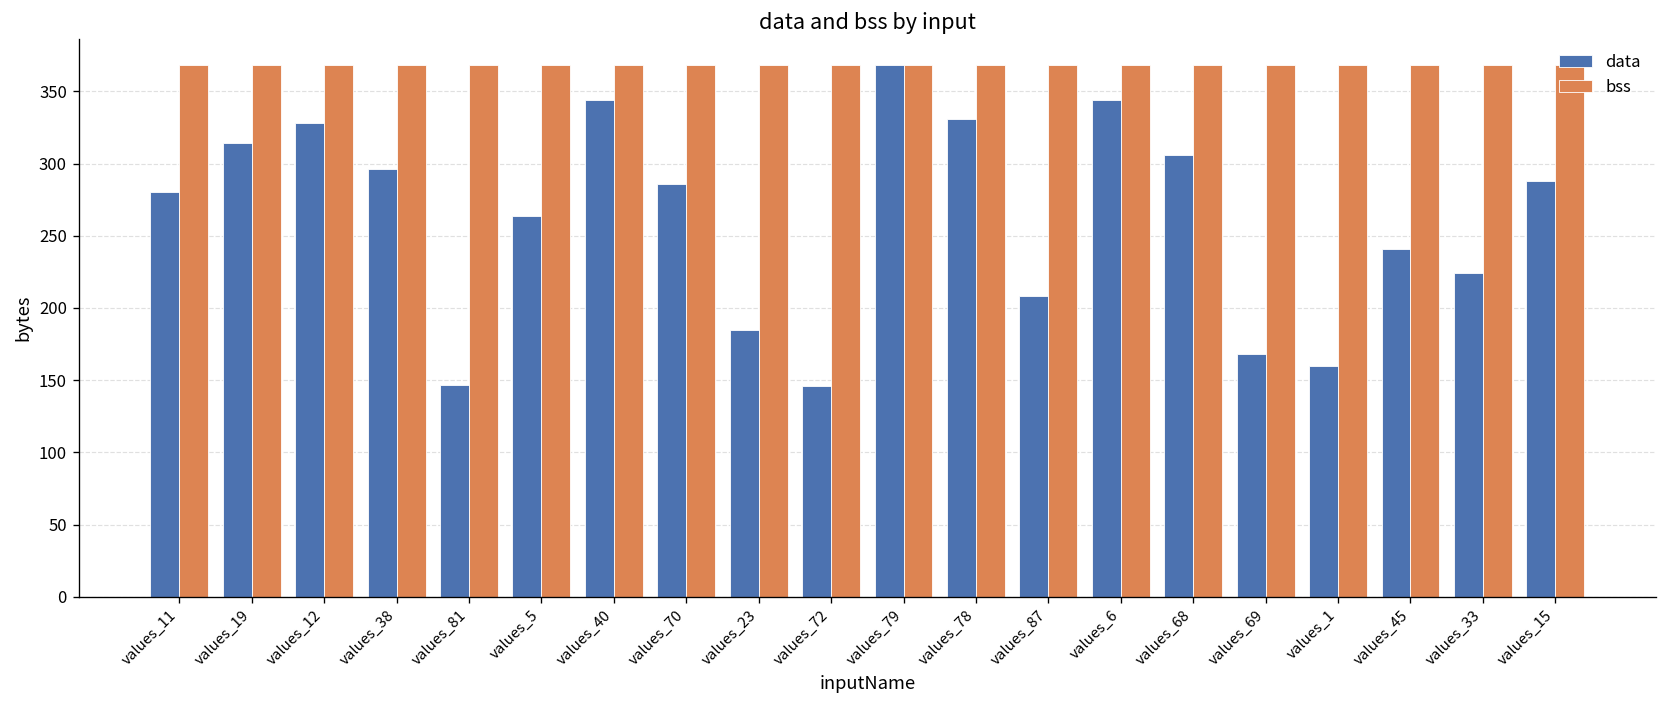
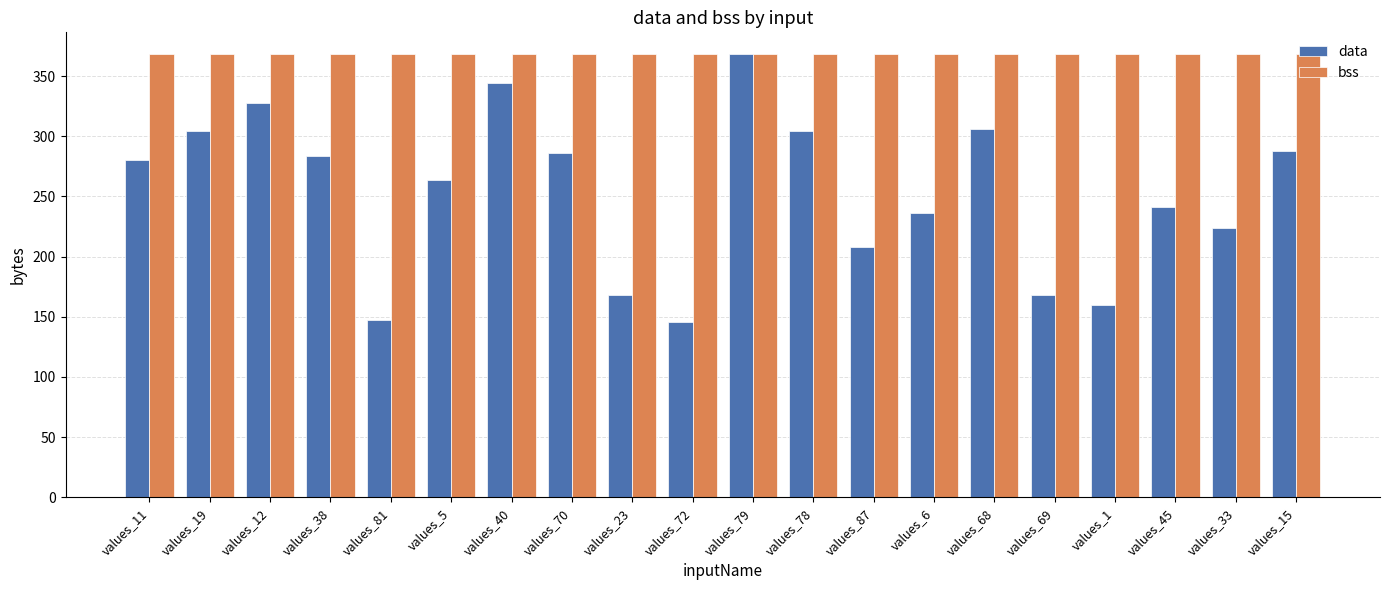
  {
    "data": {
      "values_11": 280,
-     "values_19": 314,
+     "values_19": 304,
      "values_12": 328,
-     "values_38": 296,
+     "values_38": 284,
      "values_81": 147,
      "values_5": 264,
      "values_40": 344,
      "values_70": 286,
-     "values_23": 185,
+     "values_23": 168,
      "values_72": 146,
      "values_79": 368,
-     "values_78": 331,
+     "values_78": 304,
      "values_87": 208,
-     "values_6": 344,
+     "values_6": 236,
      "values_68": 306,
      "values_69": 168,
      "values_1": 160,
      "values_45": 241,
      "values_33": 224,
      "values_15": 288
    },
    "bss": {
      "values_11": 368,
      "values_19": 368,
      "values_12": 368,
      "values_38": 368,
      "values_81": 368,
      "values_5": 368,
      "values_40": 368,
      "values_70": 368,
      "values_23": 368,
      "values_72": 368,
      "values_79": 368,
      "values_78": 368,
      "values_87": 368,
      "values_6": 368,
      "values_68": 368,
      "values_69": 368,
      "values_1": 368,
      "values_45": 368,
      "values_33": 368,
      "values_15": 368
    }
  }
